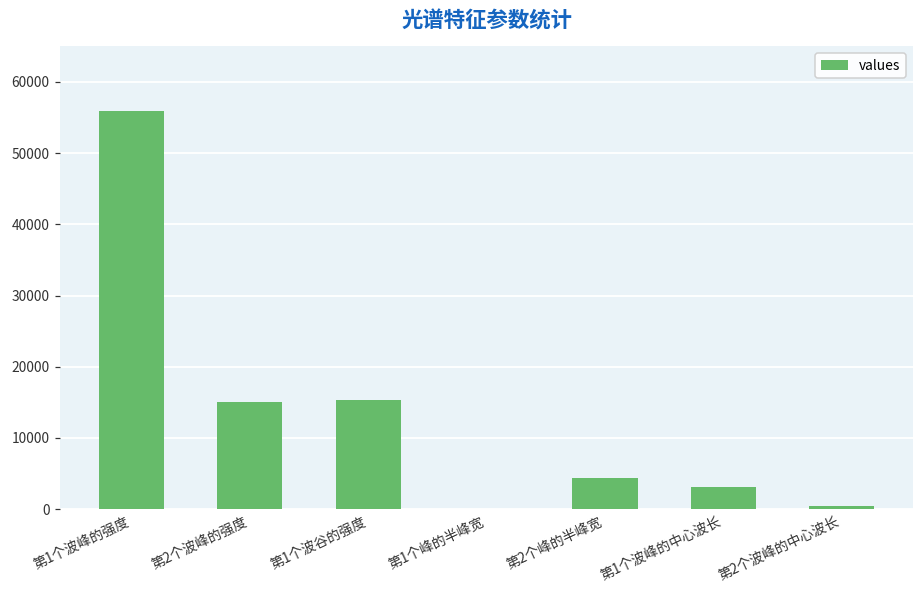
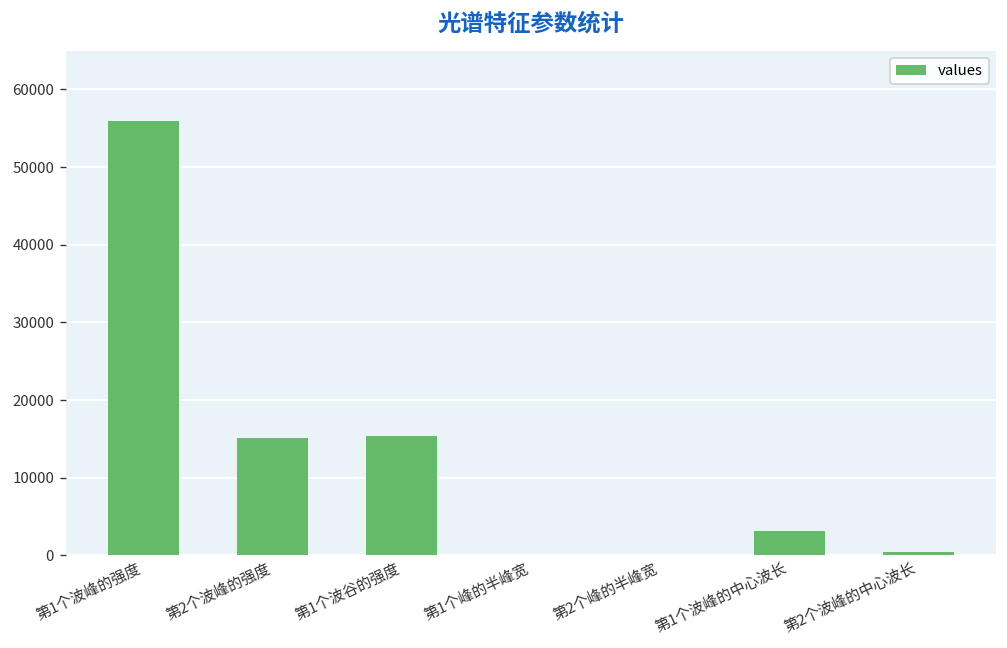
  {
    "第1个波峰的强度": 56000,
    "第2个波峰的强度": 15000,
    "第1个波谷的强度": 15000,
-   "第2个峰的半峰宽": 4000,
+   "第2个峰的半峰宽": 0,
    "第1个波峰的中心波长": 3000,
    "第2个波峰的中心波长": 0
  }
